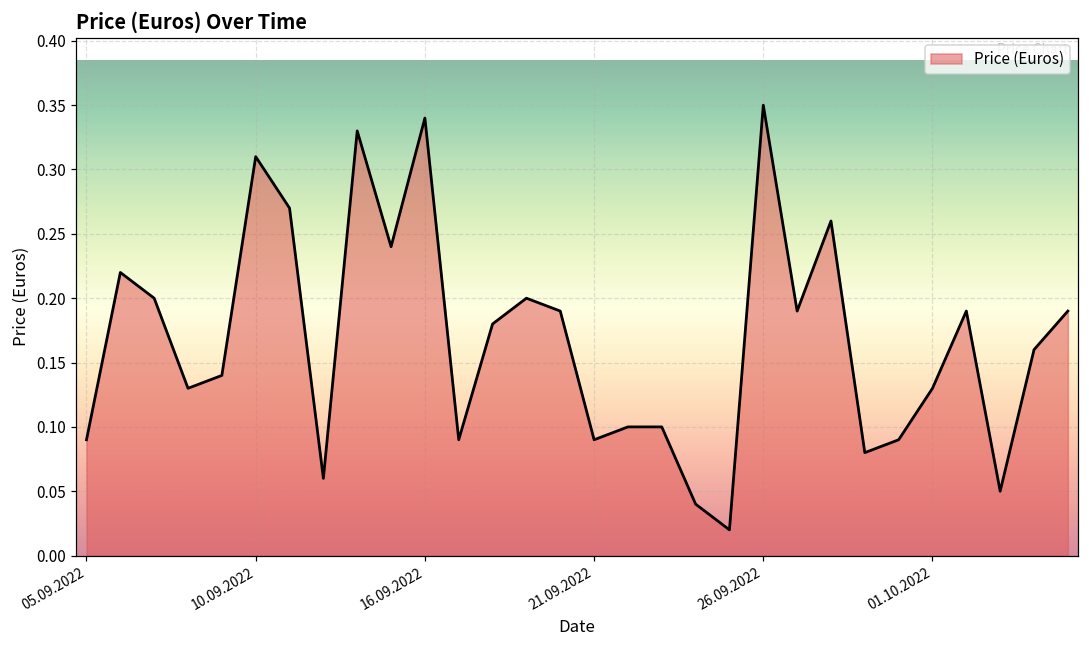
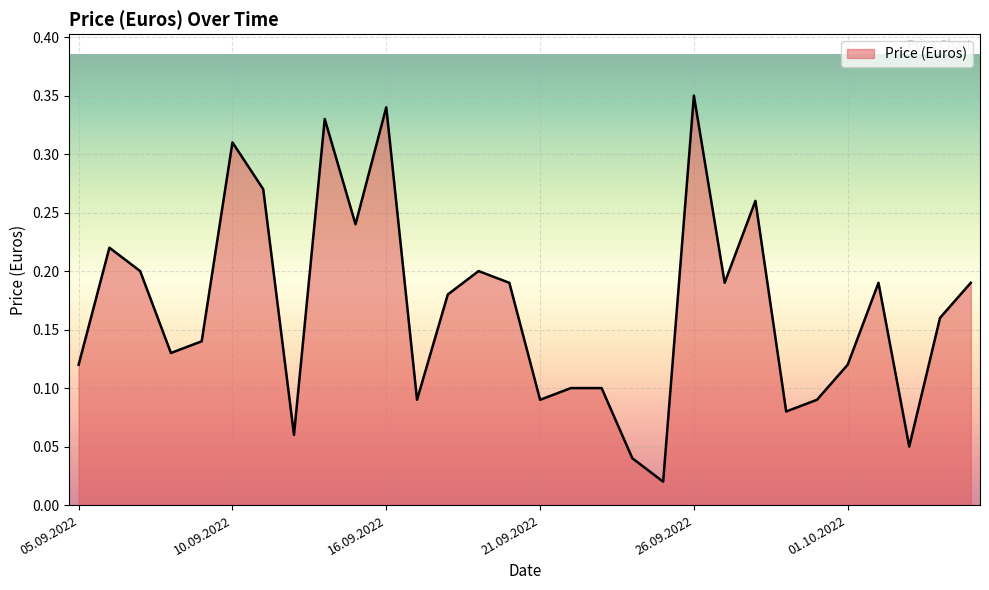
  {
-   "05.09.2022": 0.09,
+   "05.09.2022": 0.12,
    "10.09.2022": 0.31,
    "16.09.2022": 0.34,
    "21.09.2022": 0.09,
    "26.09.2022": 0.35,
-   "01.10.2022": 0.13
+   "01.10.2022": 0.12
  }
